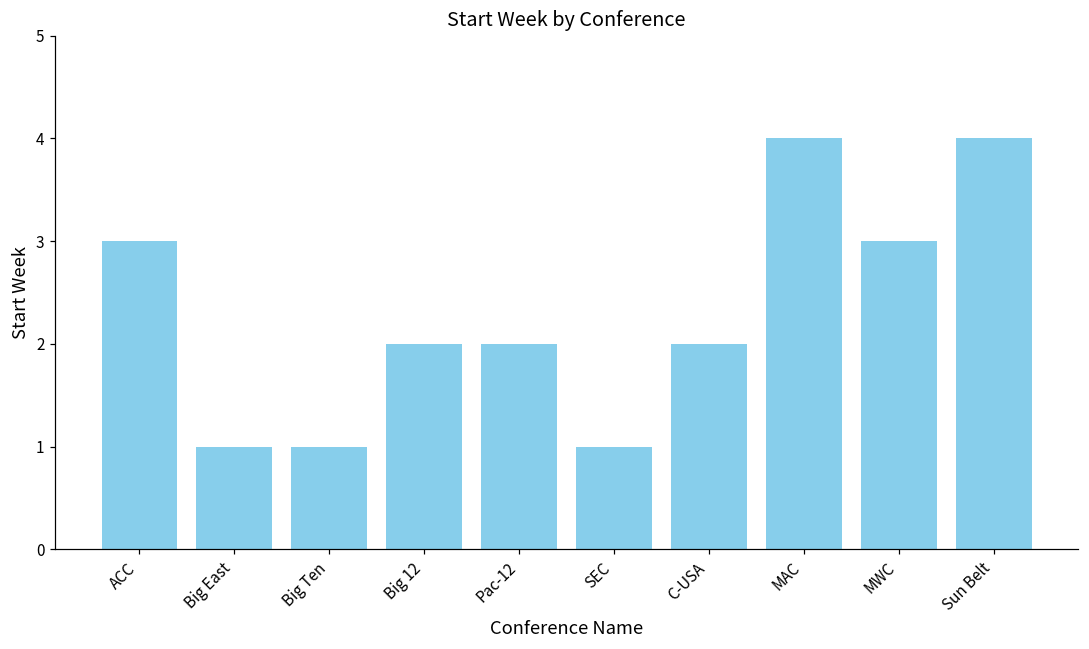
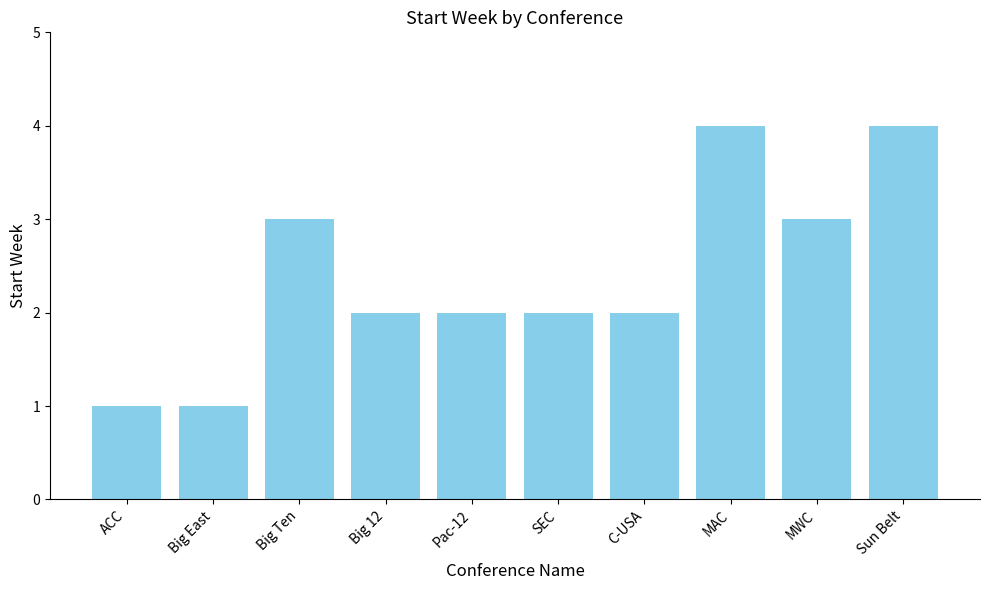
  {
-   "ACC": 3,
+   "ACC": 1,
    "Big East": 1,
-   "Big Ten": 1,
+   "Big Ten": 3,
    "Big 12": 2,
    "Pac-12": 2,
-   "SEC": 1,
+   "SEC": 2,
    "C-USA": 2,
    "MAC": 4,
    "MWC": 3,
    "Sun Belt": 4
  }
